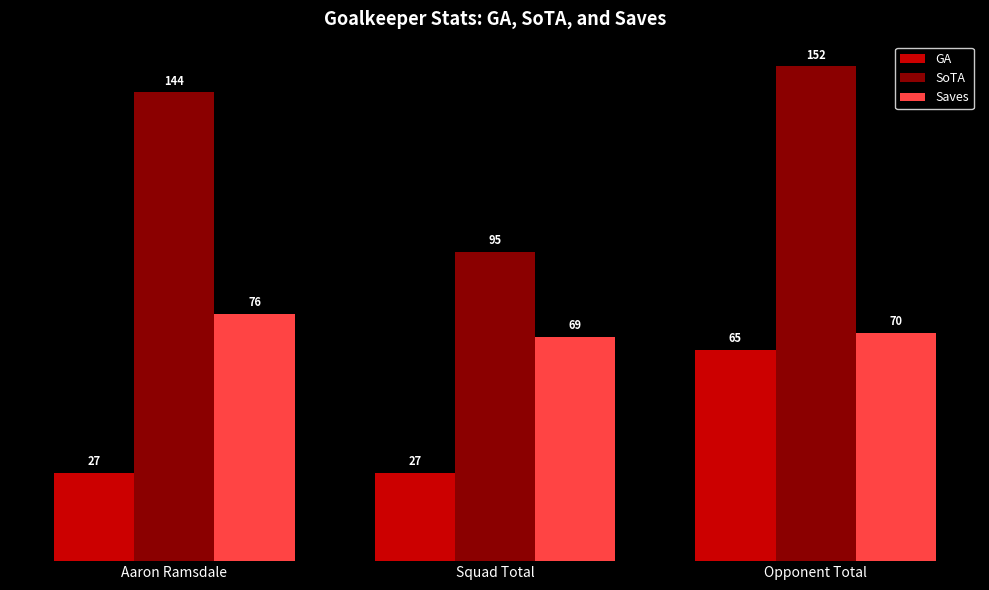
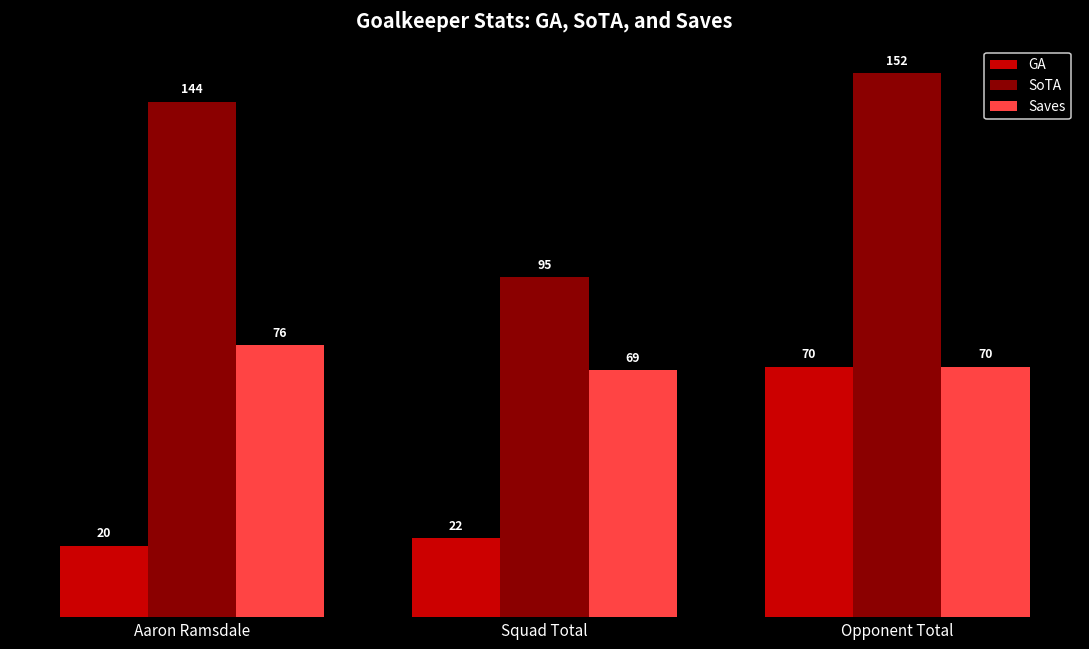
  {
    "GA": {
-     "Aaron Ramsdale": 27,
-     "Squad Total": 27,
-     "Opponent Total": 65
+     "Aaron Ramsdale": 20,
+     "Squad Total": 22,
+     "Opponent Total": 70
    },
    "SoTA": {
      "Aaron Ramsdale": 144,
      "Squad Total": 95,
      "Opponent Total": 152
    },
    "Saves": {
      "Aaron Ramsdale": 76,
      "Squad Total": 69,
      "Opponent Total": 70
    }
  }
